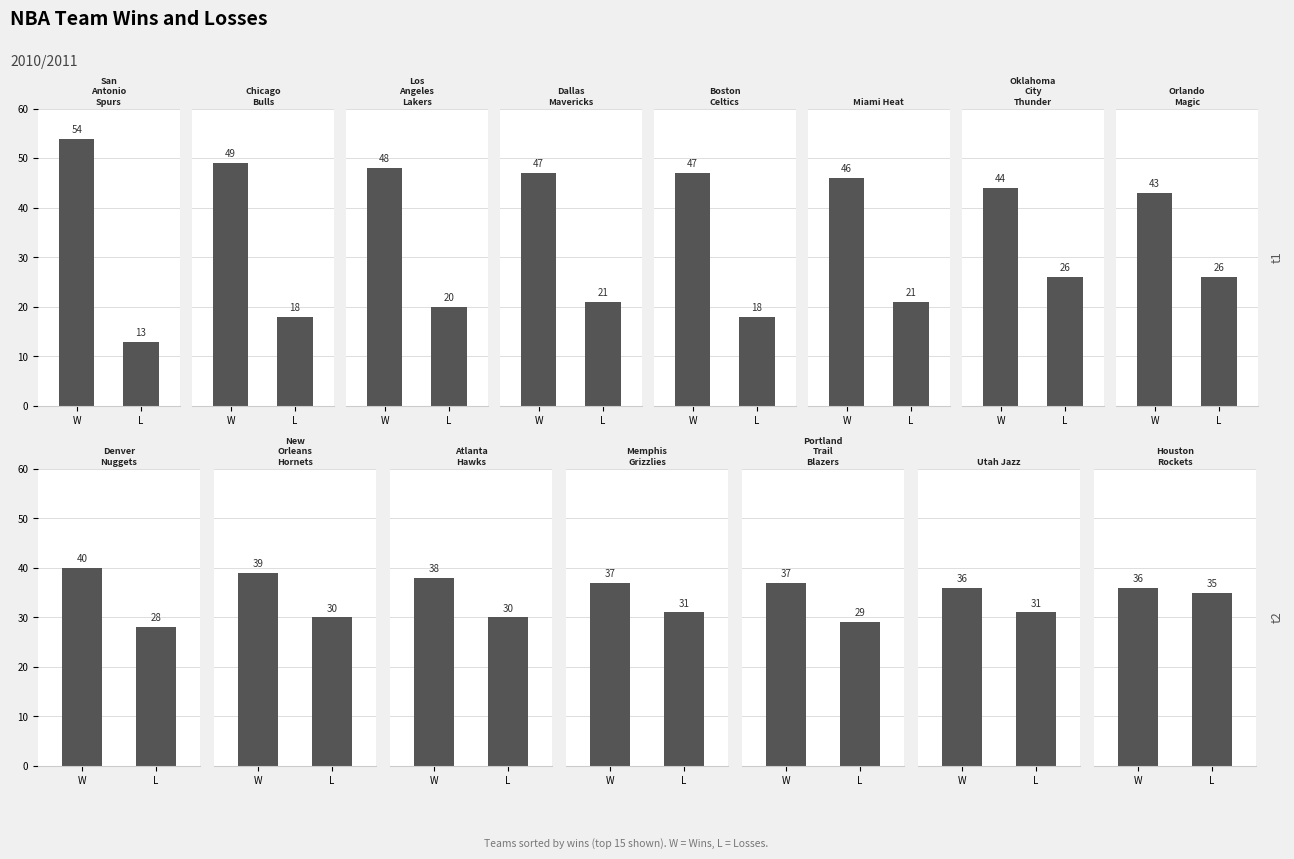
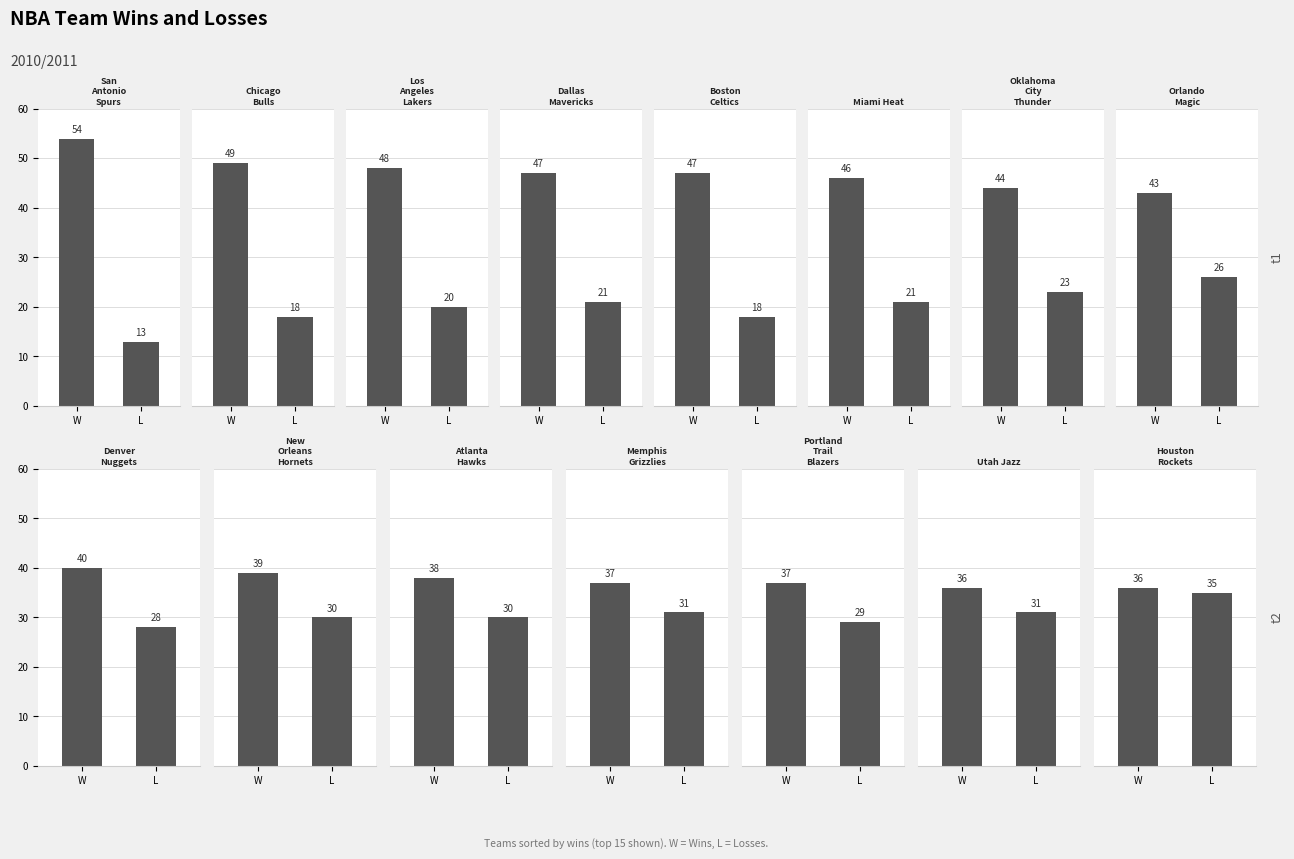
  {
    "San Antonio Spurs": {
      "W": 54,
      "L": 13
    },
    "Chicago Bulls": {
      "W": 49,
      "L": 18
    },
    "Los Angeles Lakers": {
      "W": 48,
      "L": 20
    },
    "Dallas Mavericks": {
      "W": 47,
      "L": 21
    },
    "Boston Celtics": {
      "W": 47,
      "L": 18
    },
    "Miami Heat": {
      "W": 46,
      "L": 21
    },
    "Oklahoma City Thunder": {
      "W": 44,
-     "L": 26
+     "L": 23
    },
    "Orlando Magic": {
      "W": 43,
      "L": 26
    },
    "Denver Nuggets": {
      "W": 40,
      "L": 28
    },
    "New Orleans Hornets": {
      "W": 39,
      "L": 30
    },
    "Atlanta Hawks": {
      "W": 38,
      "L": 30
    },
    "Memphis Grizzlies": {
      "W": 37,
      "L": 31
    },
    "Portland Trail Blazers": {
      "W": 37,
      "L": 29
    },
    "Utah Jazz": {
      "W": 36,
      "L": 31
    },
    "Houston Rockets": {
      "W": 36,
      "L": 35
    }
  }
